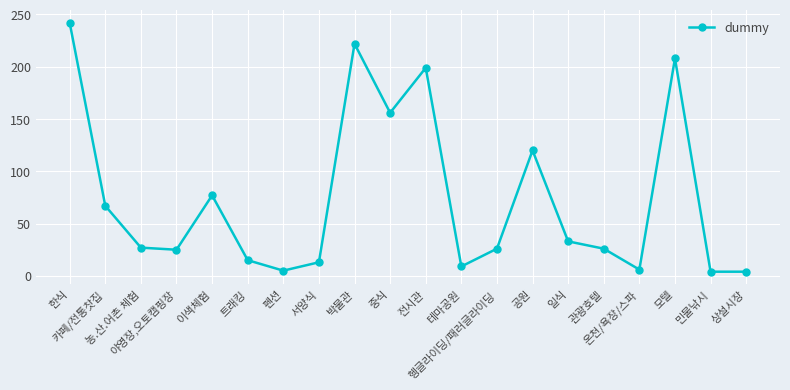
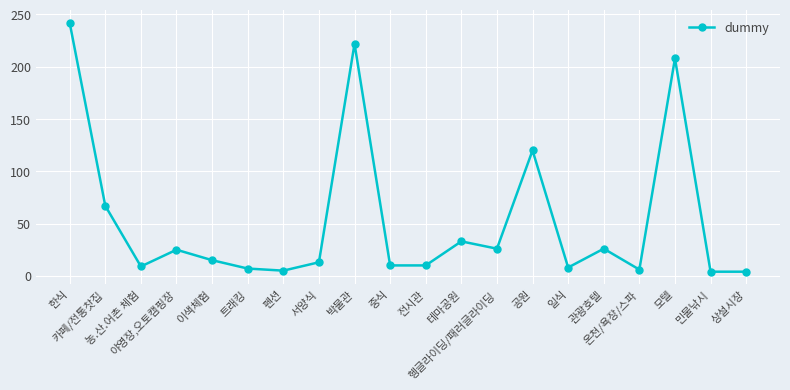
  {
    "한식": 242,
    "카페/전통찻집": 67,
-   "농.산.어촌 체험": 27,
+   "농.산.어촌 체험": 9,
    "야영장,오토캠핑장": 25,
-   "이색체험": 77,
-   "트래킹": 15,
+   "이색체험": 15,
+   "트래킹": 7,
    "펜션": 5,
    "서양식": 13,
    "박물관": 222,
-   "중식": 156,
-   "전시관": 199,
-   "테마공원": 9,
+   "중식": 10,
+   "전시관": 10,
+   "테마공원": 33,
    "헹글라이딩/패러글라이딩": 26,
    "공원": 120,
-   "일식": 33,
+   "일식": 8,
    "관광호텔": 26,
    "온천/욕장/스파": 6,
    "모텔": 208,
    "민물낚시": 4,
    "상설시장": 4
  }
